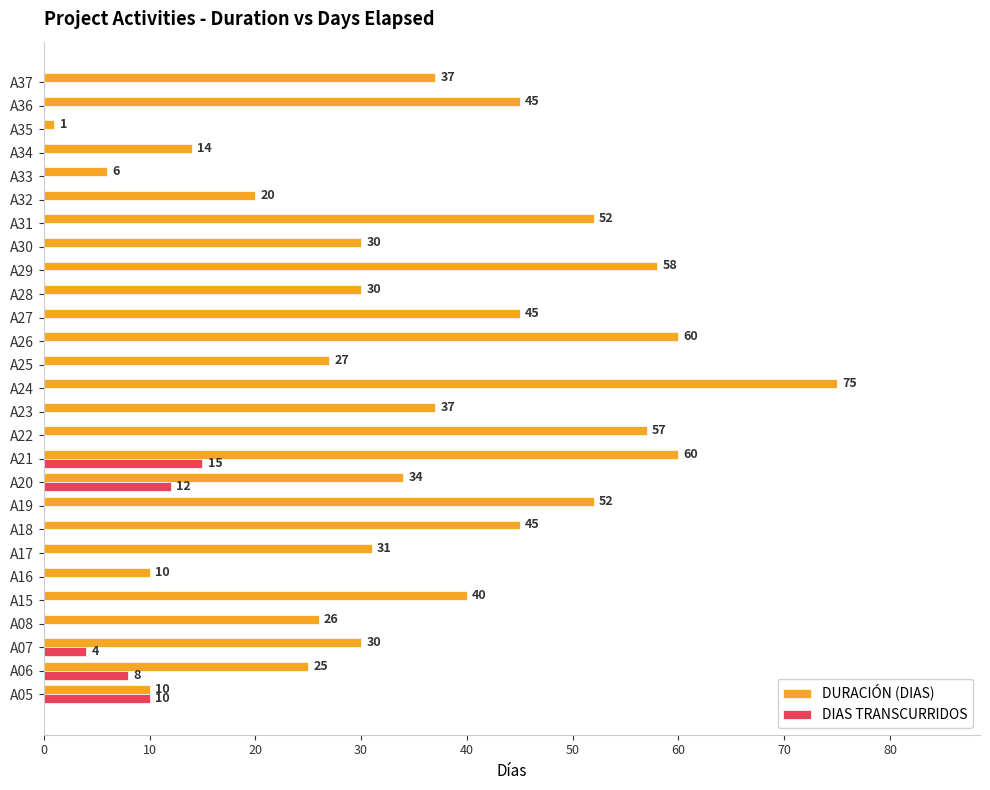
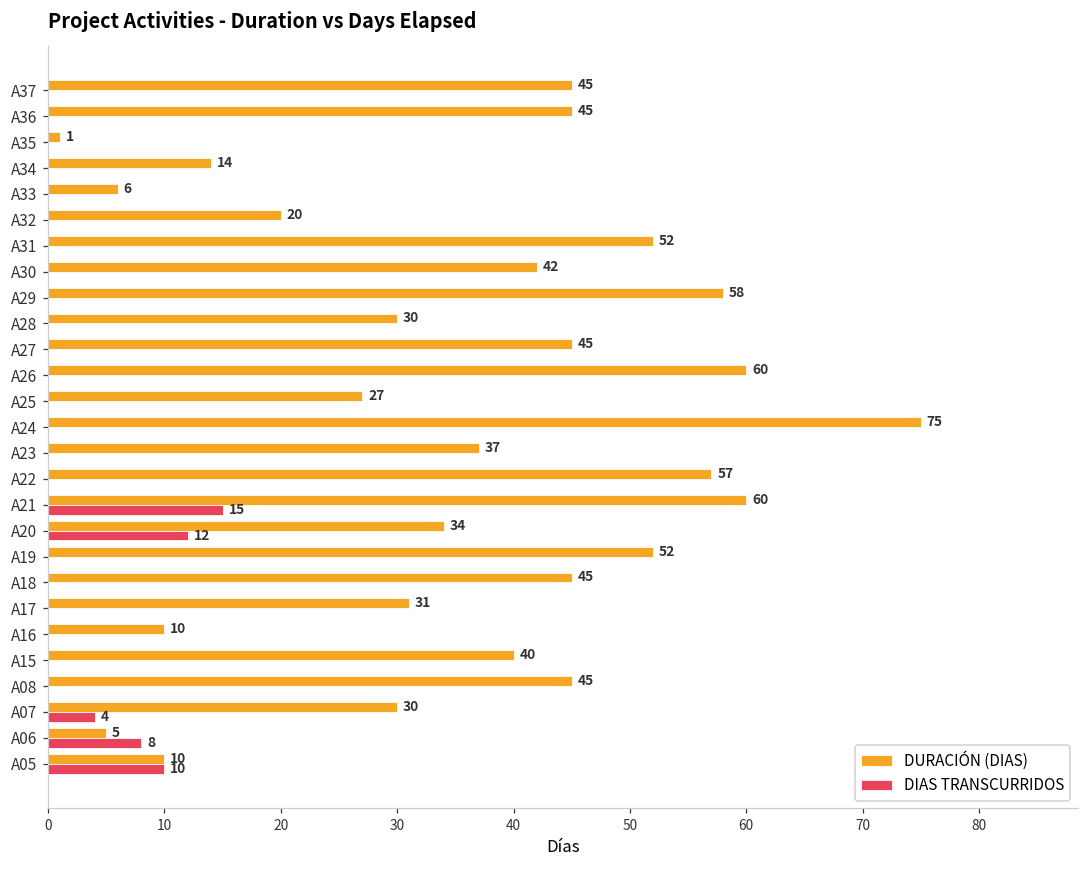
  {
    "DURACIÓN (DIAS)": {
-     "A37": 37,
+     "A37": 45,
      "A36": 45,
      "A35": 1,
      "A34": 14,
      "A33": 6,
      "A32": 20,
      "A31": 52,
-     "A30": 30,
+     "A30": 42,
      "A29": 58,
      "A28": 30,
      "A27": 45,
      "A26": 60,
      "A25": 27,
      "A24": 75,
      "A23": 37,
      "A22": 57,
      "A21": 60,
      "A20": 34,
      "A19": 52,
      "A18": 45,
      "A17": 31,
      "A16": 10,
      "A15": 40,
-     "A08": 26,
+     "A08": 45,
      "A07": 30,
-     "A06": 25
+     "A06": 5
    },
    "DIAS TRANSCURRIDOS": {
      "A21": 15,
      "A20": 12,
      "A07": 4,
      "A06": 8
    }
  }
